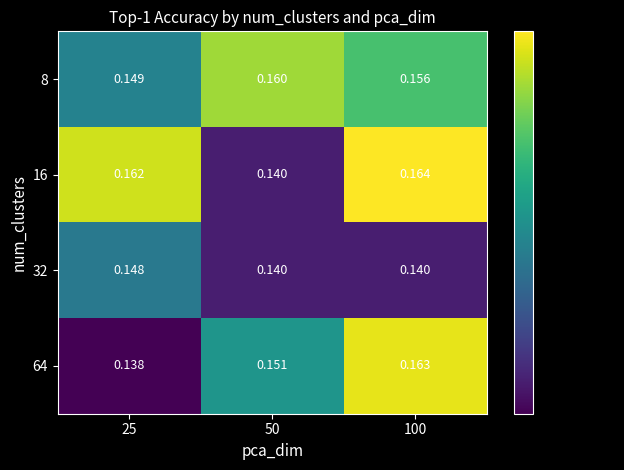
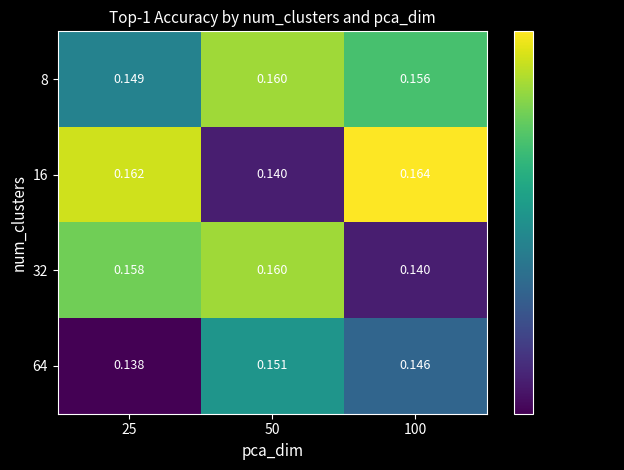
  {
    "8": {
      "25": 0.149,
      "50": 0.160,
      "100": 0.156
    },
    "16": {
      "25": 0.162,
      "50": 0.140,
      "100": 0.164
    },
    "32": {
-     "25": 0.148,
-     "50": 0.140,
+     "25": 0.158,
+     "50": 0.160,
      "100": 0.140
    },
    "64": {
      "25": 0.138,
      "50": 0.151,
-     "100": 0.163
+     "100": 0.146
    }
  }
